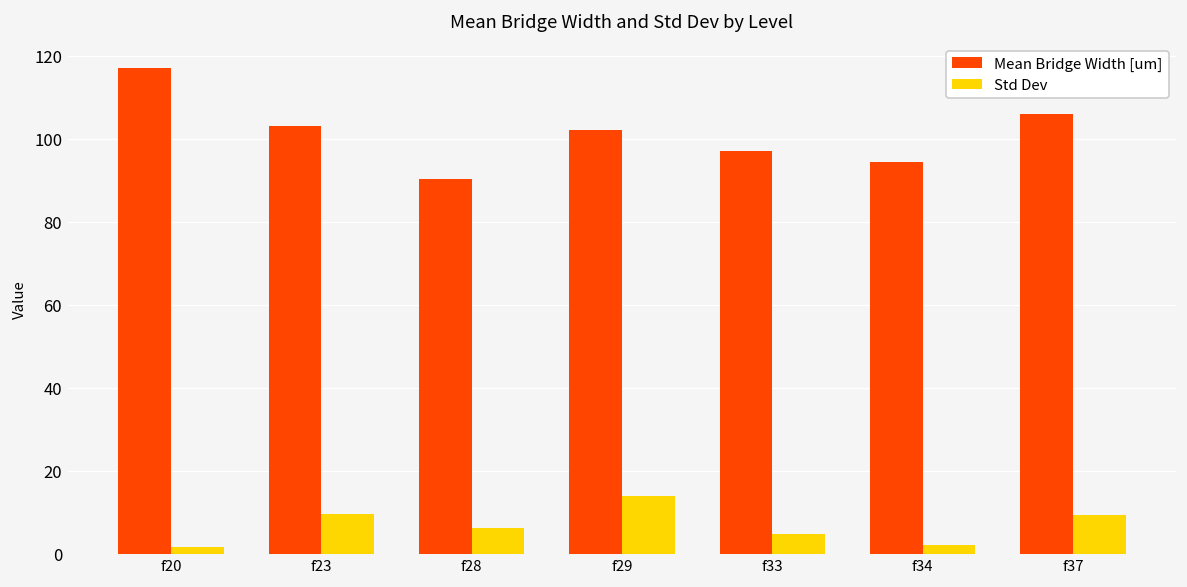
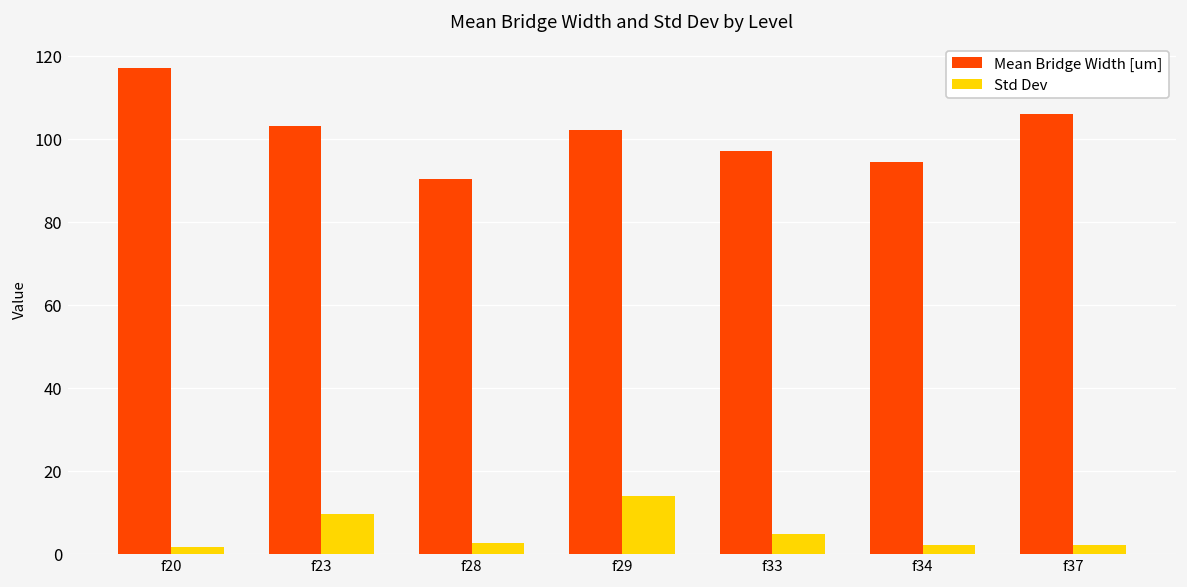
  {
    "Mean Bridge Width [um]": {
      "f20": 117,
      "f23": 103,
      "f28": 90,
      "f29": 102,
      "f33": 97,
      "f34": 94,
      "f37": 106
    },
    "Std Dev": {
      "f20": 2,
      "f23": 9,
-     "f28": 6,
+     "f28": 2,
      "f29": 14,
      "f33": 5,
      "f34": 2,
-     "f37": 9
+     "f37": 2
    }
  }
